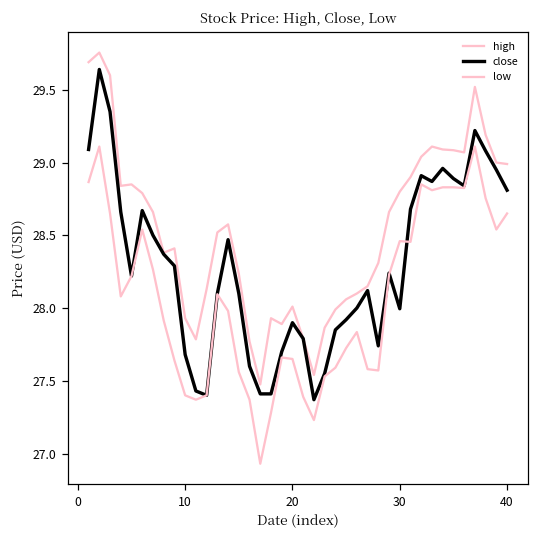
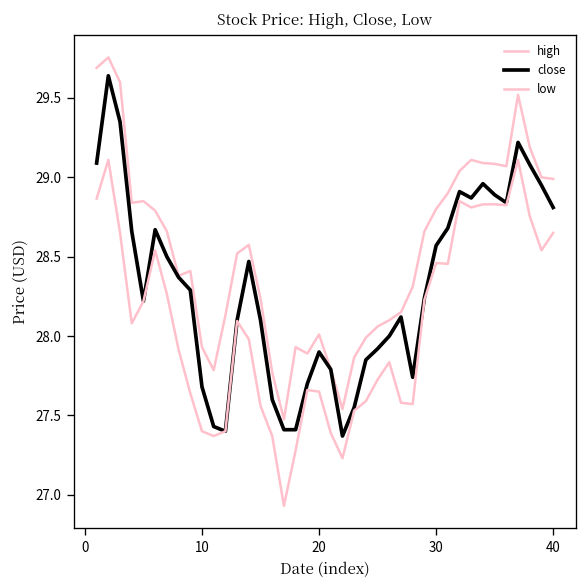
  {
    "close": {
      "10": 27.68,
      "20": 27.90,
-     "30": 28.00,
+     "30": 28.57,
      "40": 28.81
    }
  }
